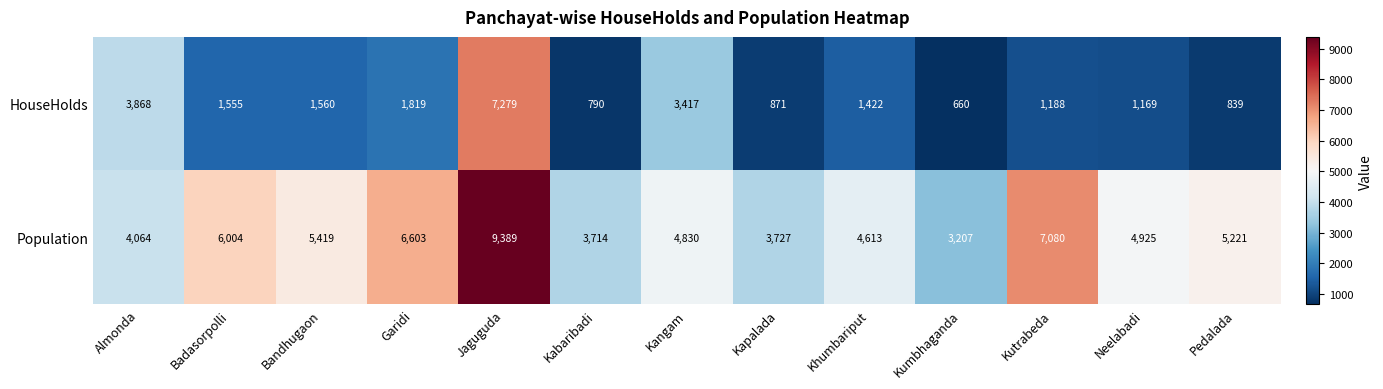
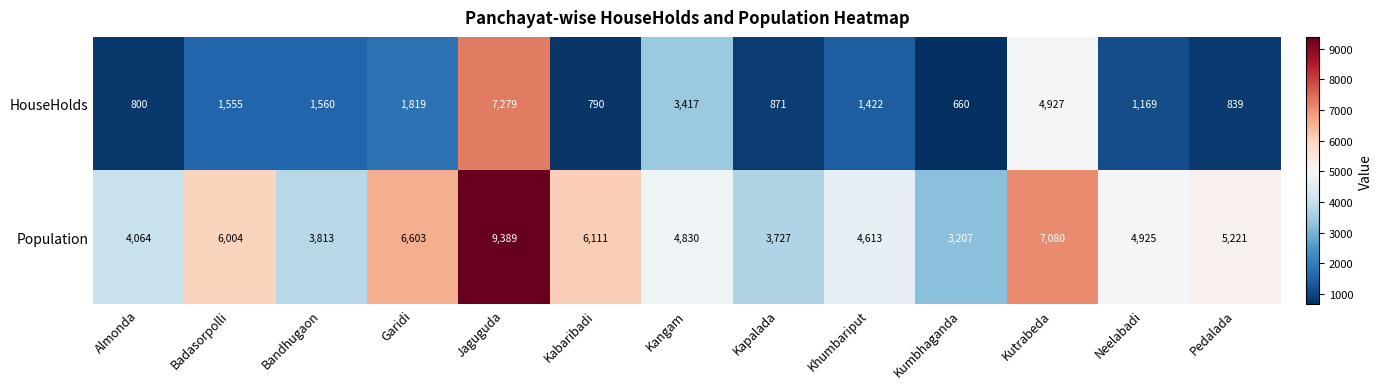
  {
    "HouseHolds": {
-     "Almonda": "3,868",
+     "Almonda": "800",
      "Badasorpolli": "1,555",
      "Bandhugaon": "1,560",
      "Garidi": "1,819",
      "Jaguguda": "7,279",
      "Kabaribadi": "790",
      "Kangam": "3,417",
      "Kapalada": "871",
      "Khumbariput": "1,422",
      "Kumbhaganda": "660",
-     "Kutrabeda": "1,188",
+     "Kutrabeda": "4,927",
      "Neelabadi": "1,169",
      "Pedalada": "839"
    },
    "Population": {
      "Almonda": "4,064",
      "Badasorpolli": "6,004",
-     "Bandhugaon": "5,419",
+     "Bandhugaon": "3,813",
      "Garidi": "6,603",
      "Jaguguda": "9,389",
-     "Kabaribadi": "3,714",
+     "Kabaribadi": "6,111",
      "Kangam": "4,830",
      "Kapalada": "3,727",
      "Khumbariput": "4,613",
      "Kumbhaganda": "3,207",
      "Kutrabeda": "7,080",
      "Neelabadi": "4,925",
      "Pedalada": "5,221"
    }
  }
